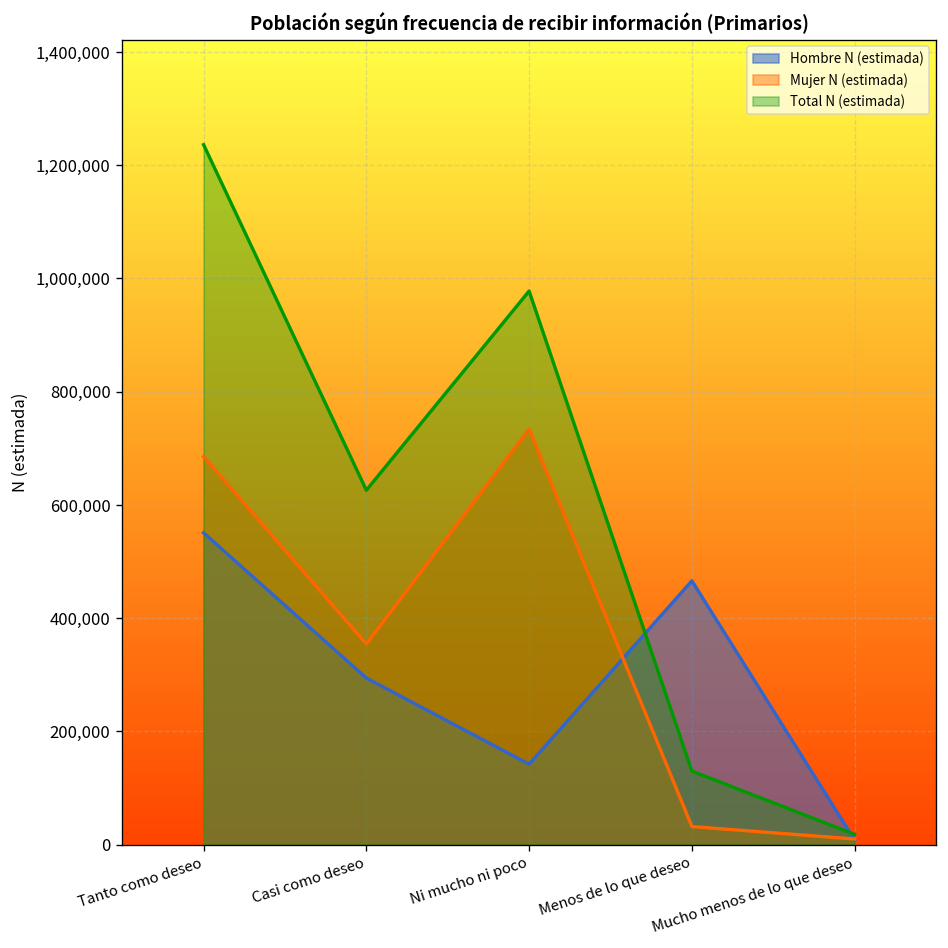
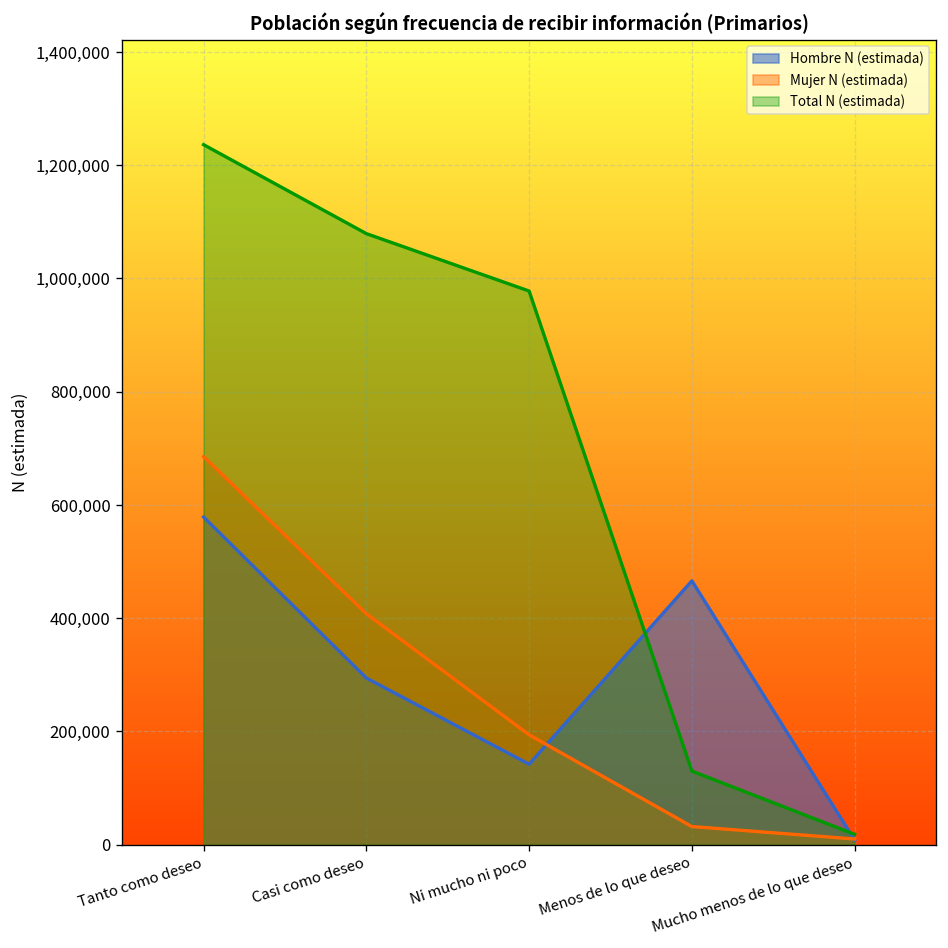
  {
    "Hombre N (estimada)": {
-     "Tanto como deseo": "550,000",
+     "Tanto como deseo": "580,000",
      "Casi como deseo": "290,000",
      "Ni mucho ni poco": "140,000",
      "Menos de lo que deseo": "470,000"
    },
    "Mujer N (estimada)": {
      "Tanto como deseo": "690,000",
-     "Casi como deseo": "350,000",
-     "Ni mucho ni poco": "730,000",
+     "Casi como deseo": "410,000",
+     "Ni mucho ni poco": "190,000",
      "Menos de lo que deseo": "30,000"
    },
    "Total N (estimada)": {
      "Tanto como deseo": "1,240,000",
-     "Casi como deseo": "630,000",
+     "Casi como deseo": "1,080,000",
      "Ni mucho ni poco": "980,000",
      "Menos de lo que deseo": "130,000",
      "Mucho menos de lo que deseo": "20,000"
    }
  }
